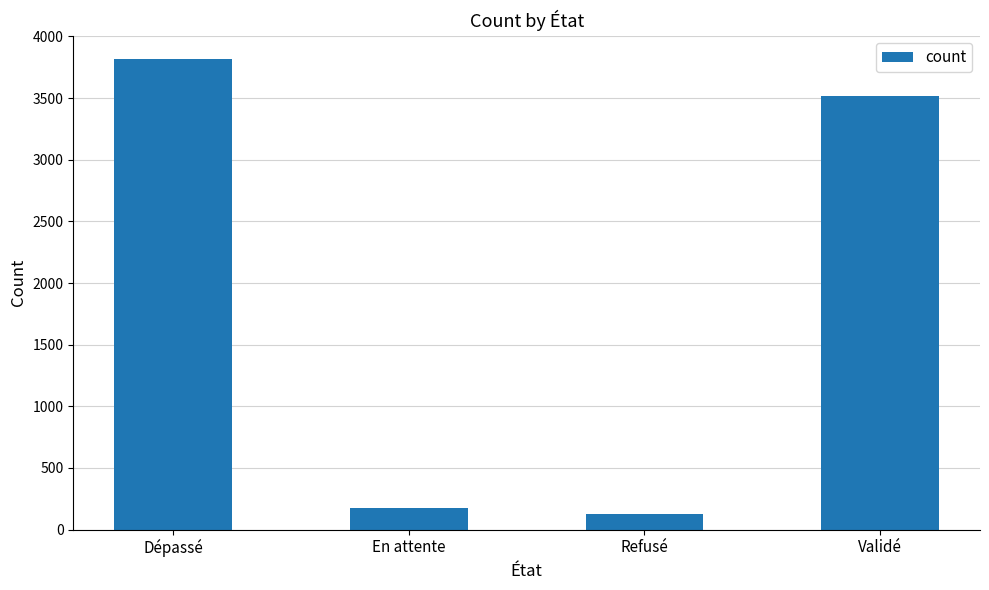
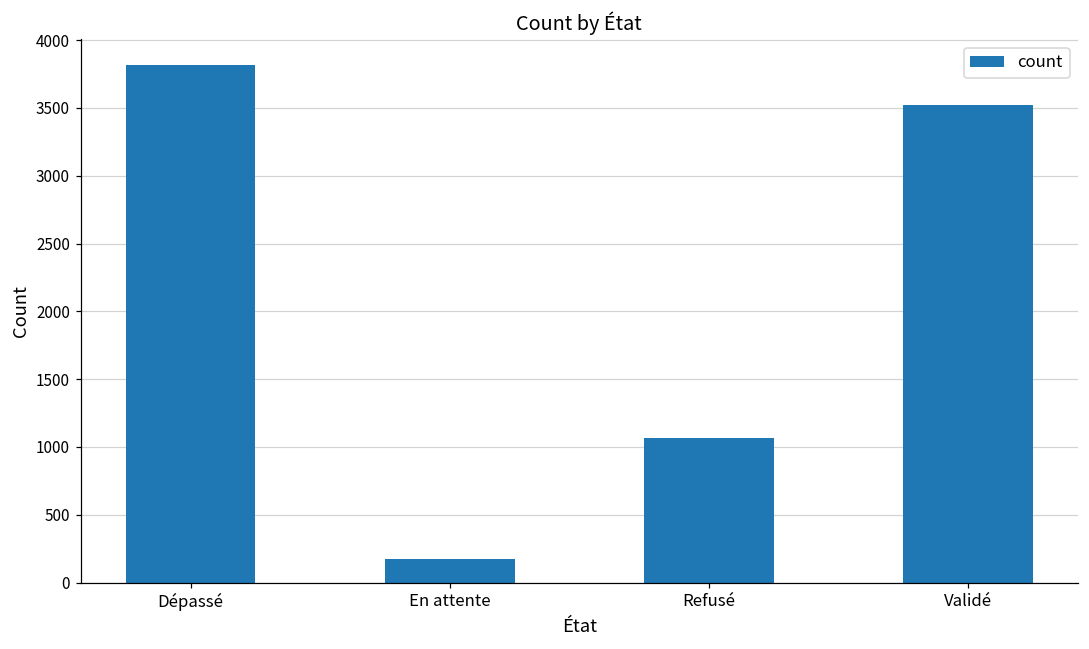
  {
    "Dépassé": 3820,
    "En attente": 180,
-   "Refusé": 120,
+   "Refusé": 1070,
    "Validé": 3520
  }
